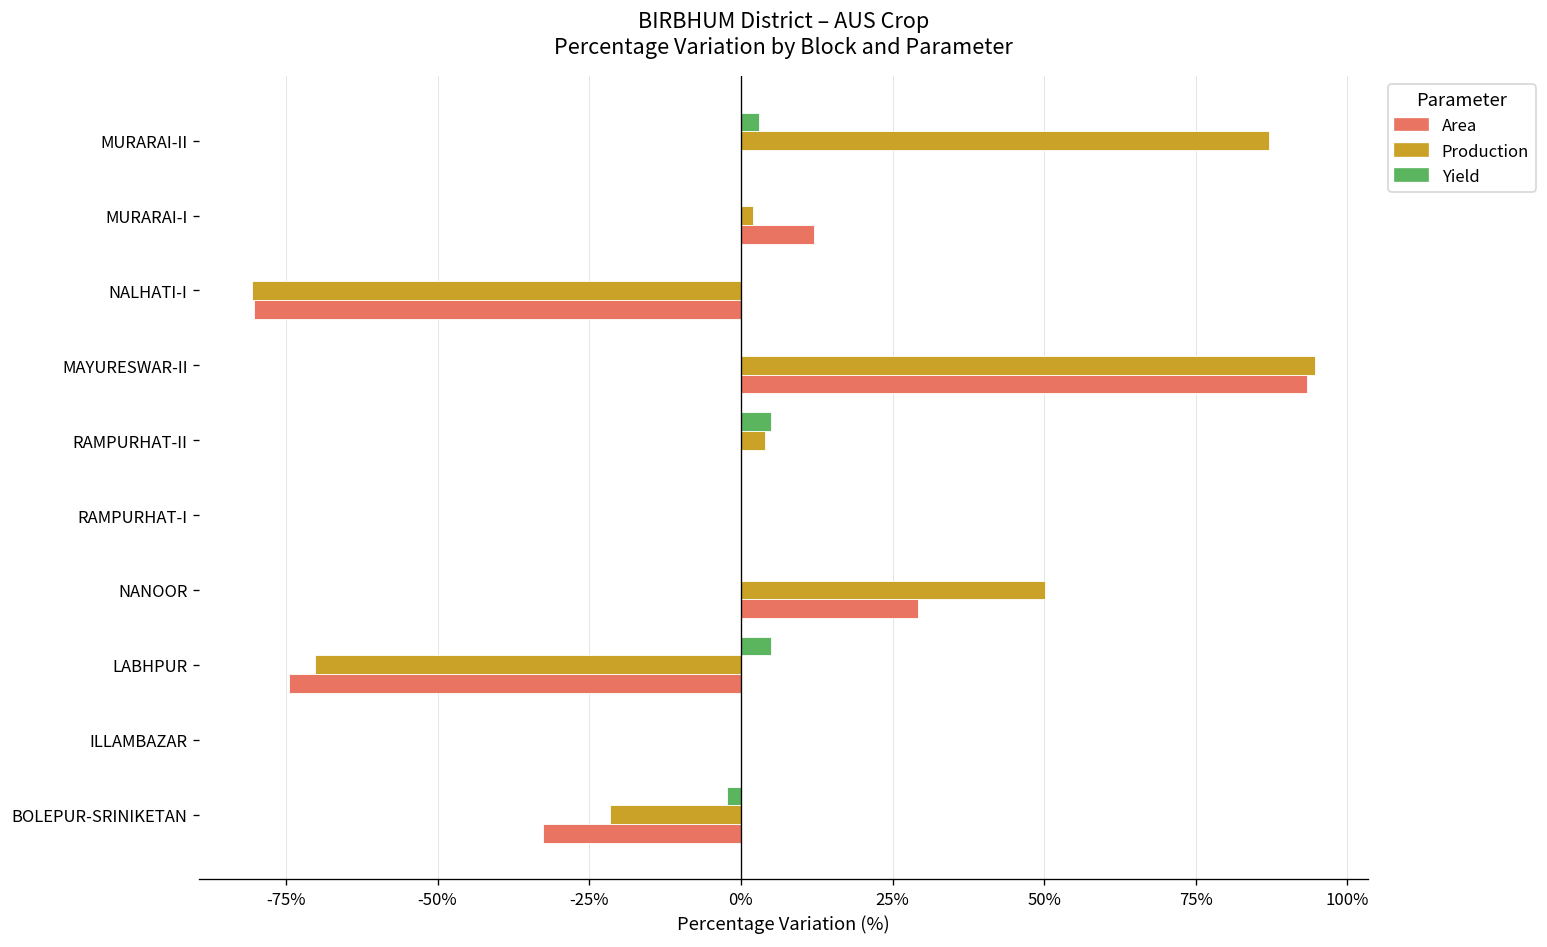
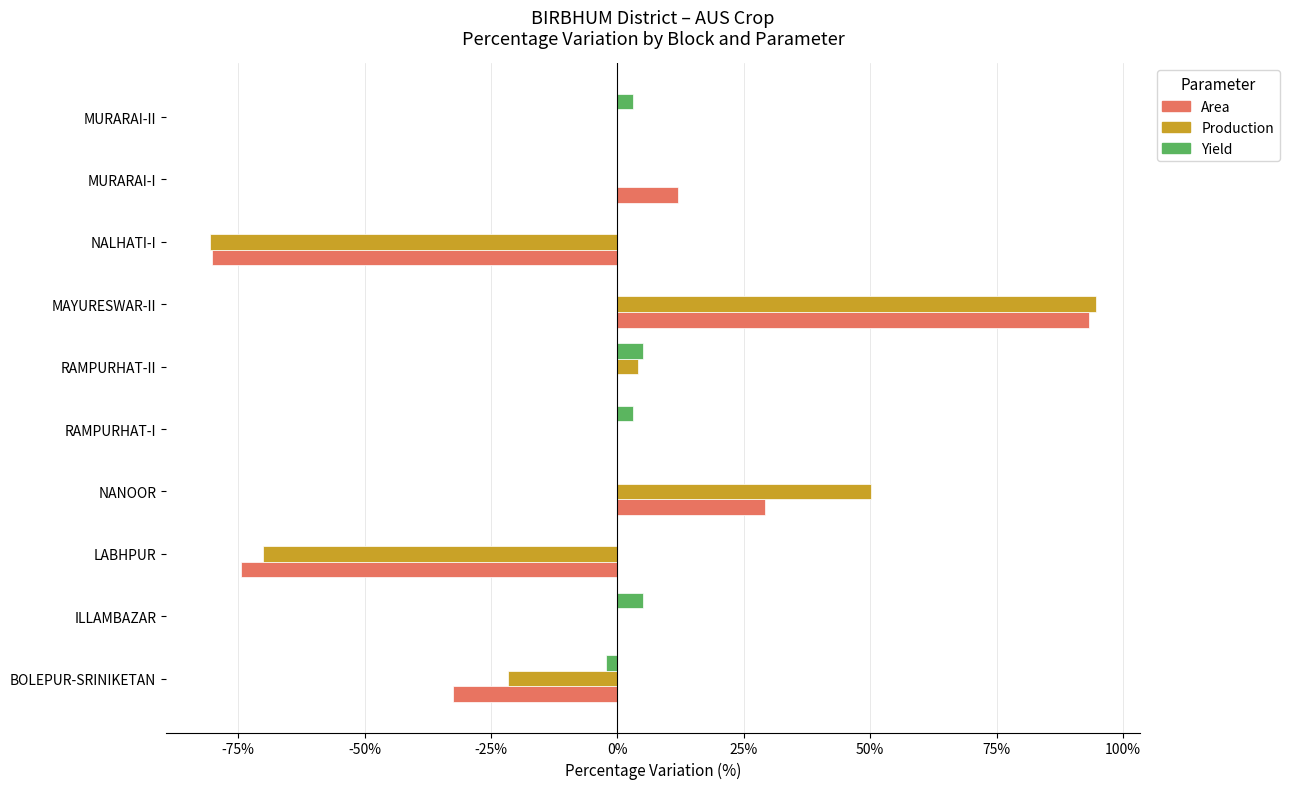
  {
    "Area": {
      "MURARAI-II": "0%",
      "MURARAI-I": "12%",
      "NALHATI-I": "-80%",
      "MAYURESWAR-II": "93%",
      "RAMPURHAT-II": "0%",
      "RAMPURHAT-I": "0%",
      "NANOOR": "29%",
      "LABHPUR": "-74%",
      "ILLAMBAZAR": "0%",
      "BOLEPUR-SRINIKETAN": "-33%"
    },
    "Production": {
-     "MURARAI-II": "87%",
-     "MURARAI-I": "2%",
+     "MURARAI-II": "0%",
+     "MURARAI-I": "0%",
      "NALHATI-I": "-81%",
      "MAYURESWAR-II": "95%",
      "RAMPURHAT-II": "4%",
      "RAMPURHAT-I": "0%",
      "NANOOR": "50%",
      "LABHPUR": "-70%",
      "ILLAMBAZAR": "0%",
      "BOLEPUR-SRINIKETAN": "-22%"
    },
    "Yield": {
      "MURARAI-II": "3%",
      "MURARAI-I": "0%",
      "NALHATI-I": "0%",
      "MAYURESWAR-II": "0%",
      "RAMPURHAT-II": "5%",
-     "RAMPURHAT-I": "0%",
+     "RAMPURHAT-I": "3%",
      "NANOOR": "0%",
-     "LABHPUR": "5%",
-     "ILLAMBAZAR": "0%",
+     "LABHPUR": "0%",
+     "ILLAMBAZAR": "5%",
      "BOLEPUR-SRINIKETAN": "-2%"
    }
  }
